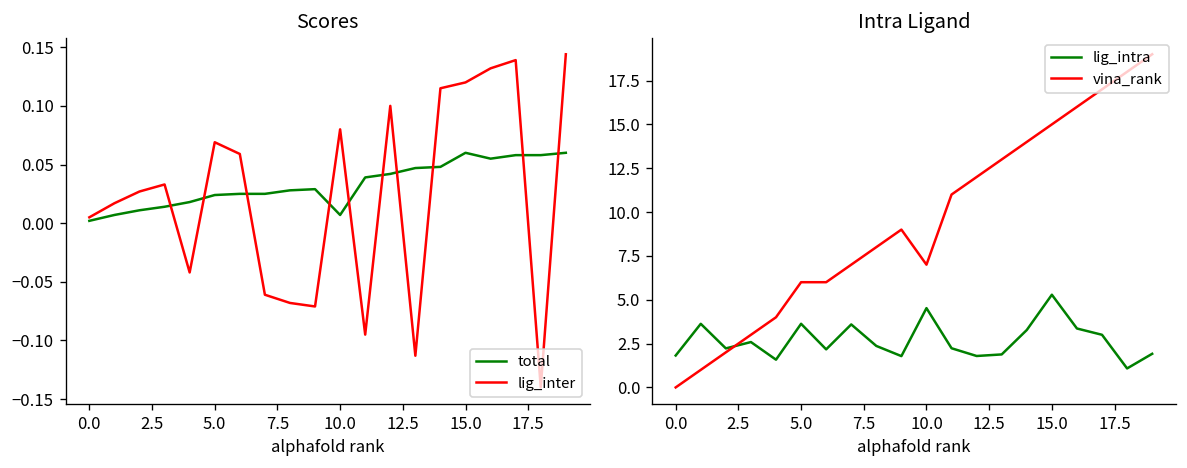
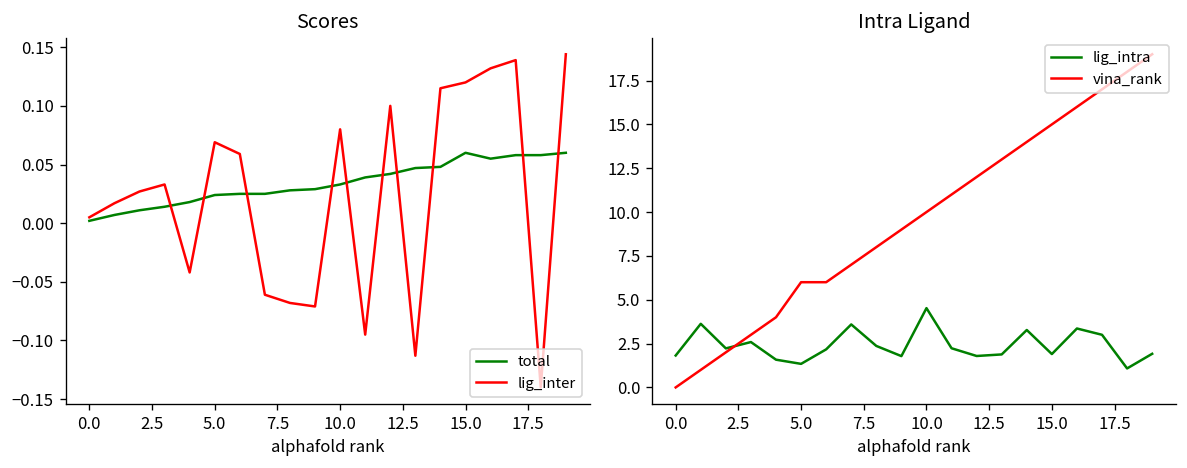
  {
    "Scores": {
      "total": {
        "0.0": 0.00,
        "5.0": 0.02,
-       "10.0": 0.01,
+       "10.0": 0.03,
        "15.0": 0.06
      },
      "lig_inter": {
        "0.0": 0.01,
        "5.0": 0.07,
        "10.0": 0.08,
        "15.0": 0.12
      }
    },
    "Intra Ligand": {
      "lig_intra": {
        "0.0": 1.8,
-       "5.0": 3.6,
+       "5.0": 1.3,
        "10.0": 4.5,
-       "15.0": 5.3
+       "15.0": 1.9
      },
      "vina_rank": {
        "0.0": 0,
        "5.0": 6,
-       "10.0": 7,
+       "10.0": 10,
        "15.0": 15
      }
    }
  }
